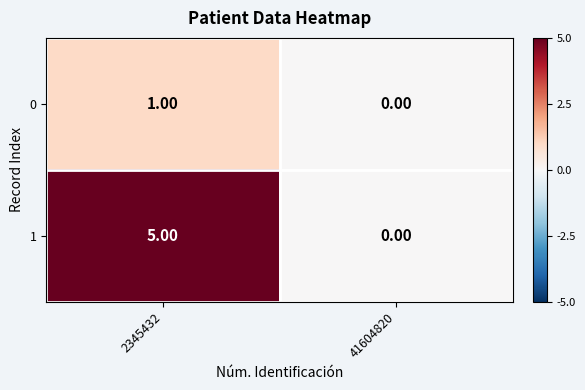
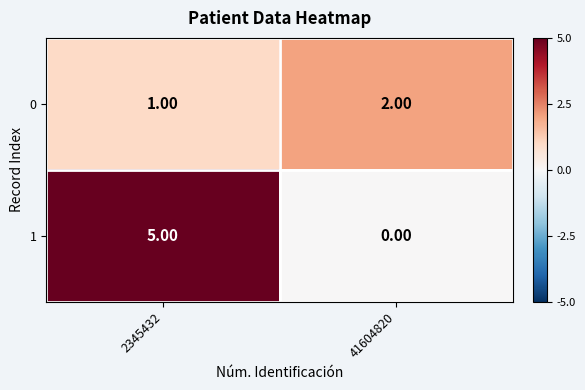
  {
    "0": {
      "2345432": 1.00,
-     "41604820": 0.00
+     "41604820": 2.00
    },
    "1": {
      "2345432": 5.00,
      "41604820": 0.00
    }
  }
